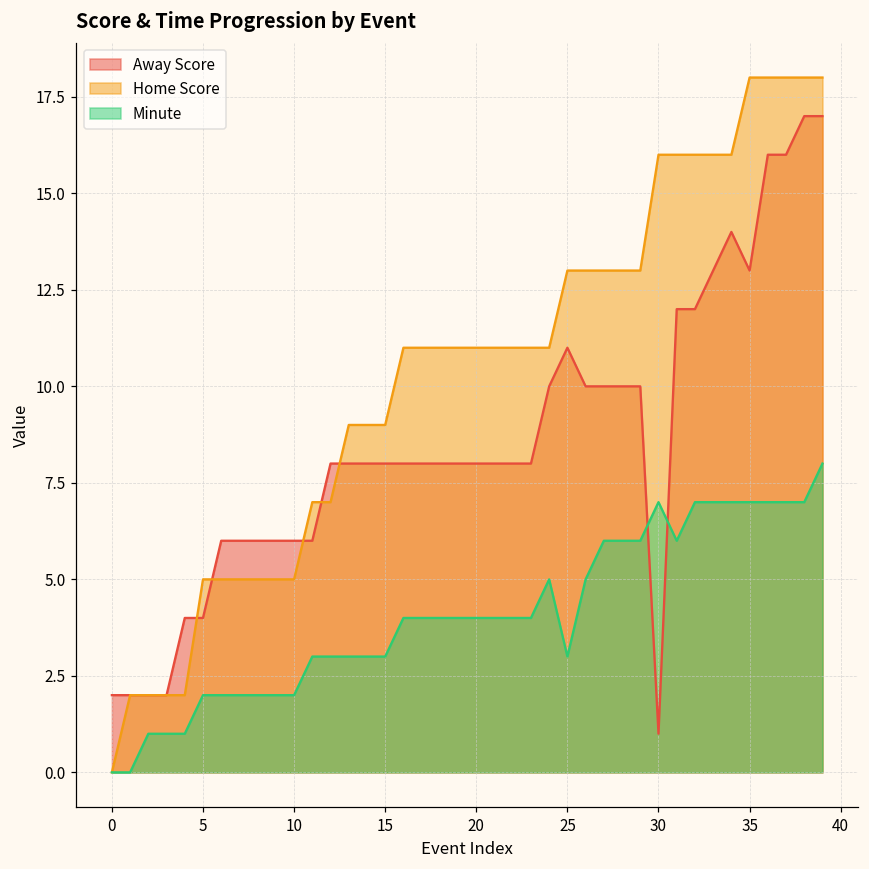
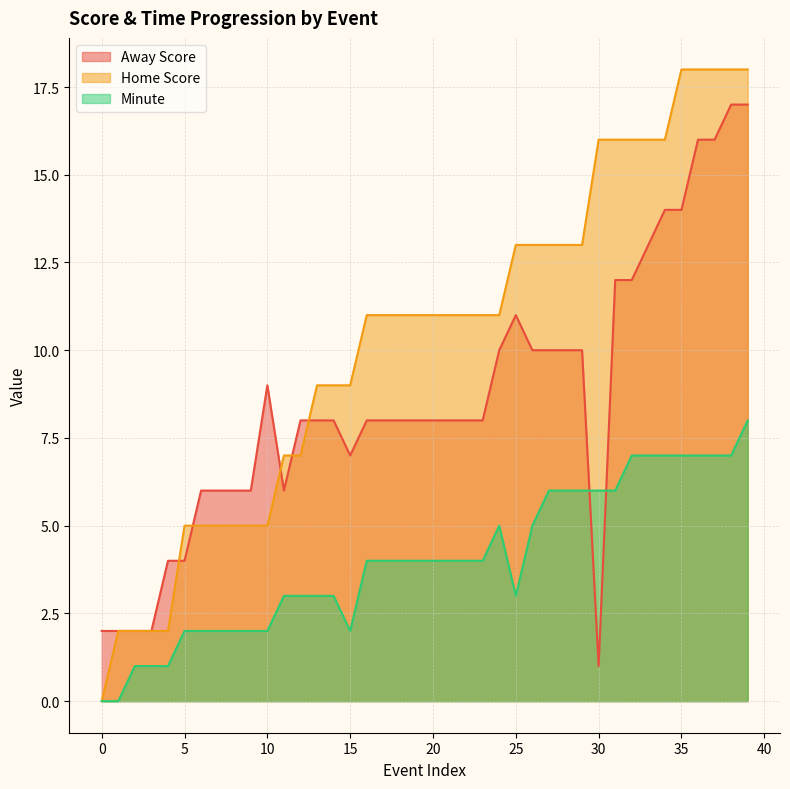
  {
    "Away Score": {
      "0": 2,
      "5": 4,
-     "10": 6,
-     "15": 8,
+     "10": 9,
+     "15": 7,
      "20": 8,
      "25": 11,
      "30": 1,
-     "35": 13
+     "35": 14
    },
    "Home Score": {
      "5": 5,
      "10": 5,
      "15": 9,
      "20": 11,
      "25": 13,
      "30": 16,
      "35": 18
    },
    "Minute": {
      "5": 2,
      "10": 2,
-     "15": 3,
+     "15": 2,
      "20": 4,
      "25": 3,
-     "30": 7,
+     "30": 6,
      "35": 7
    }
  }
